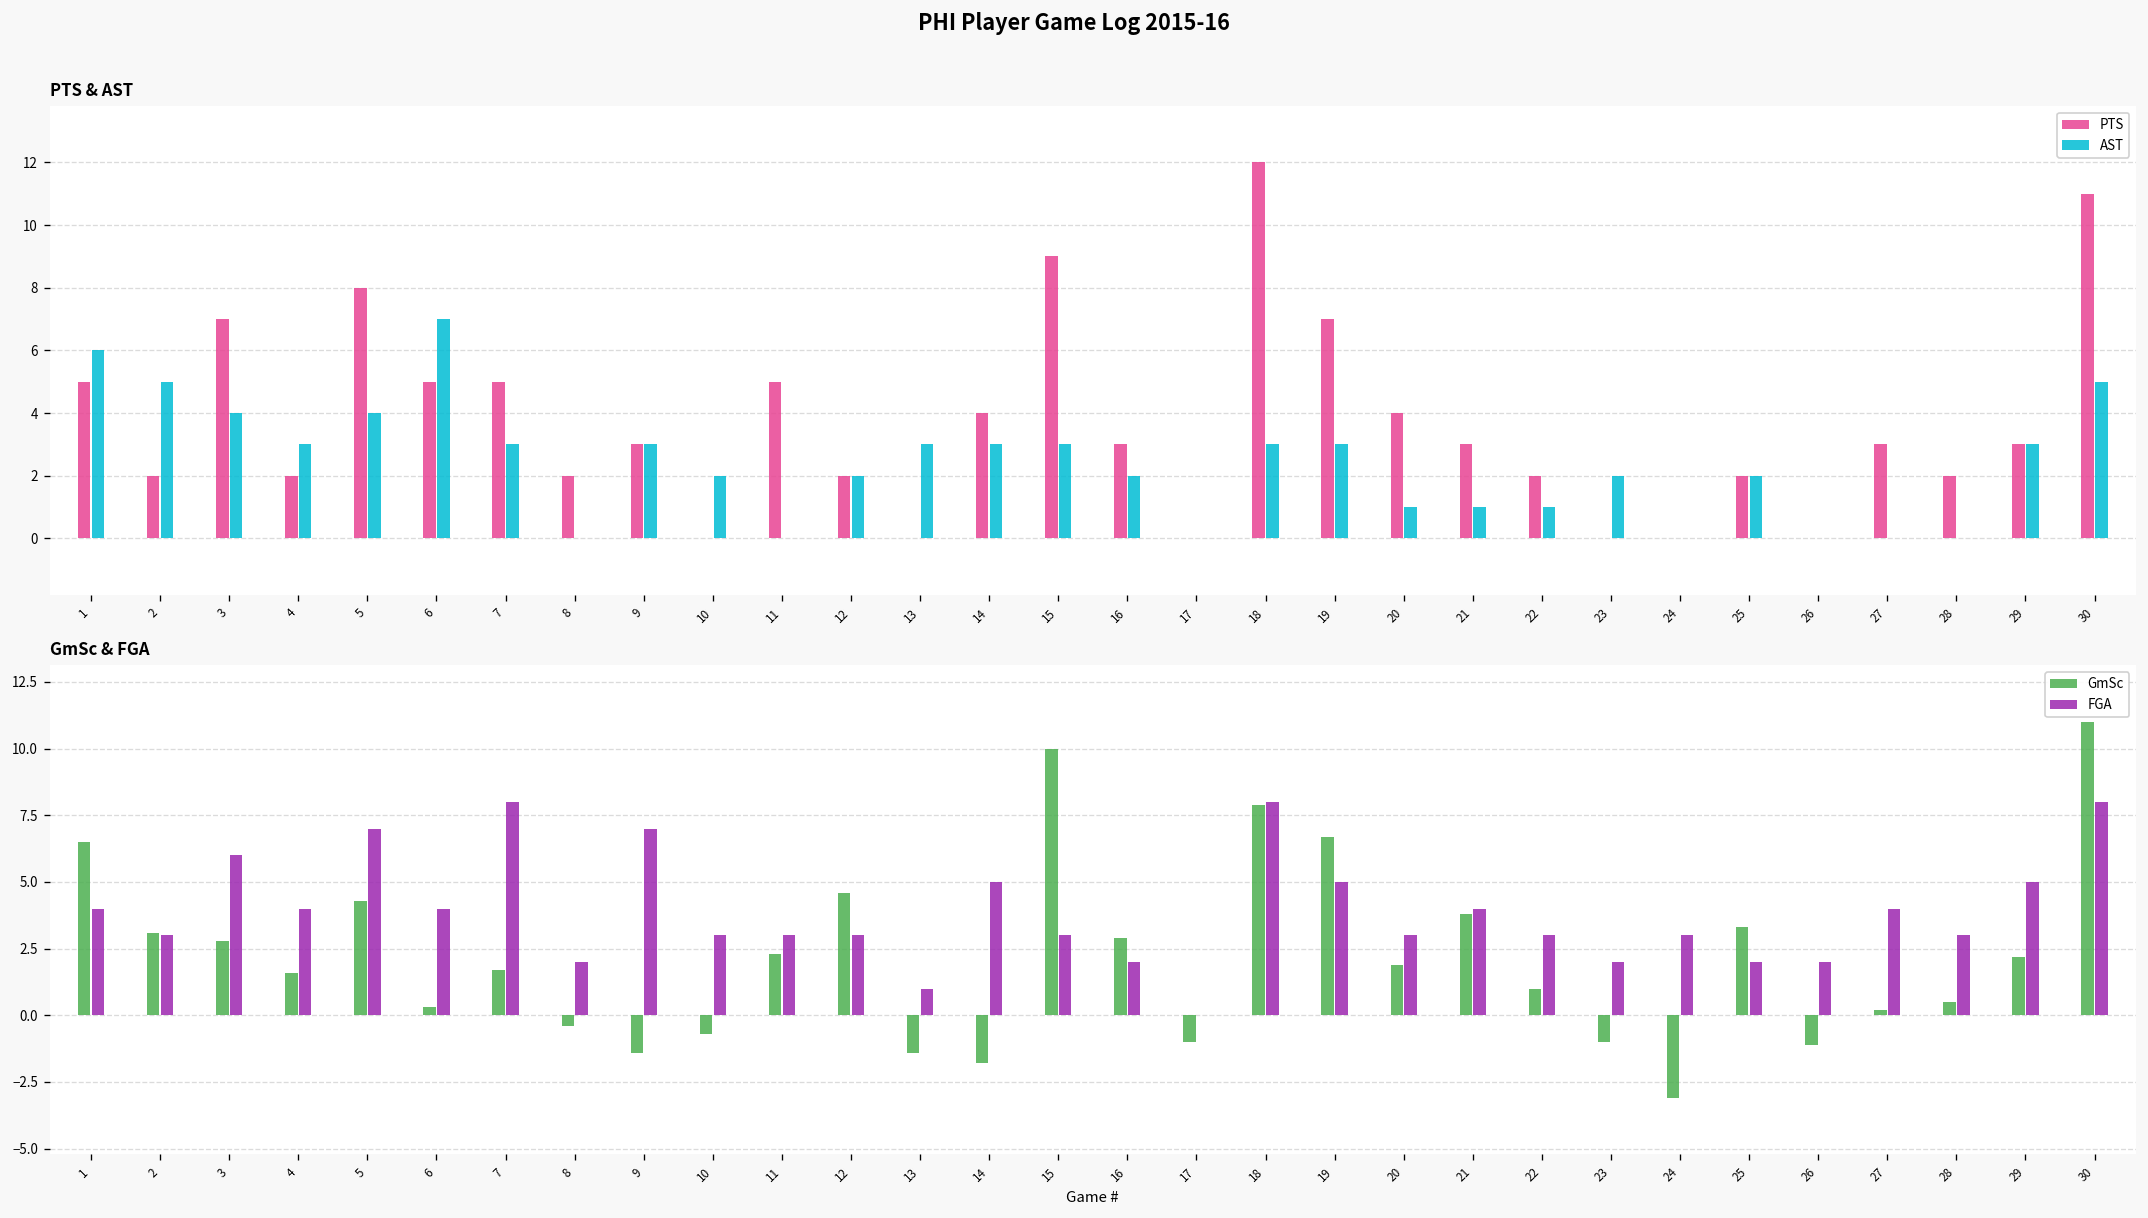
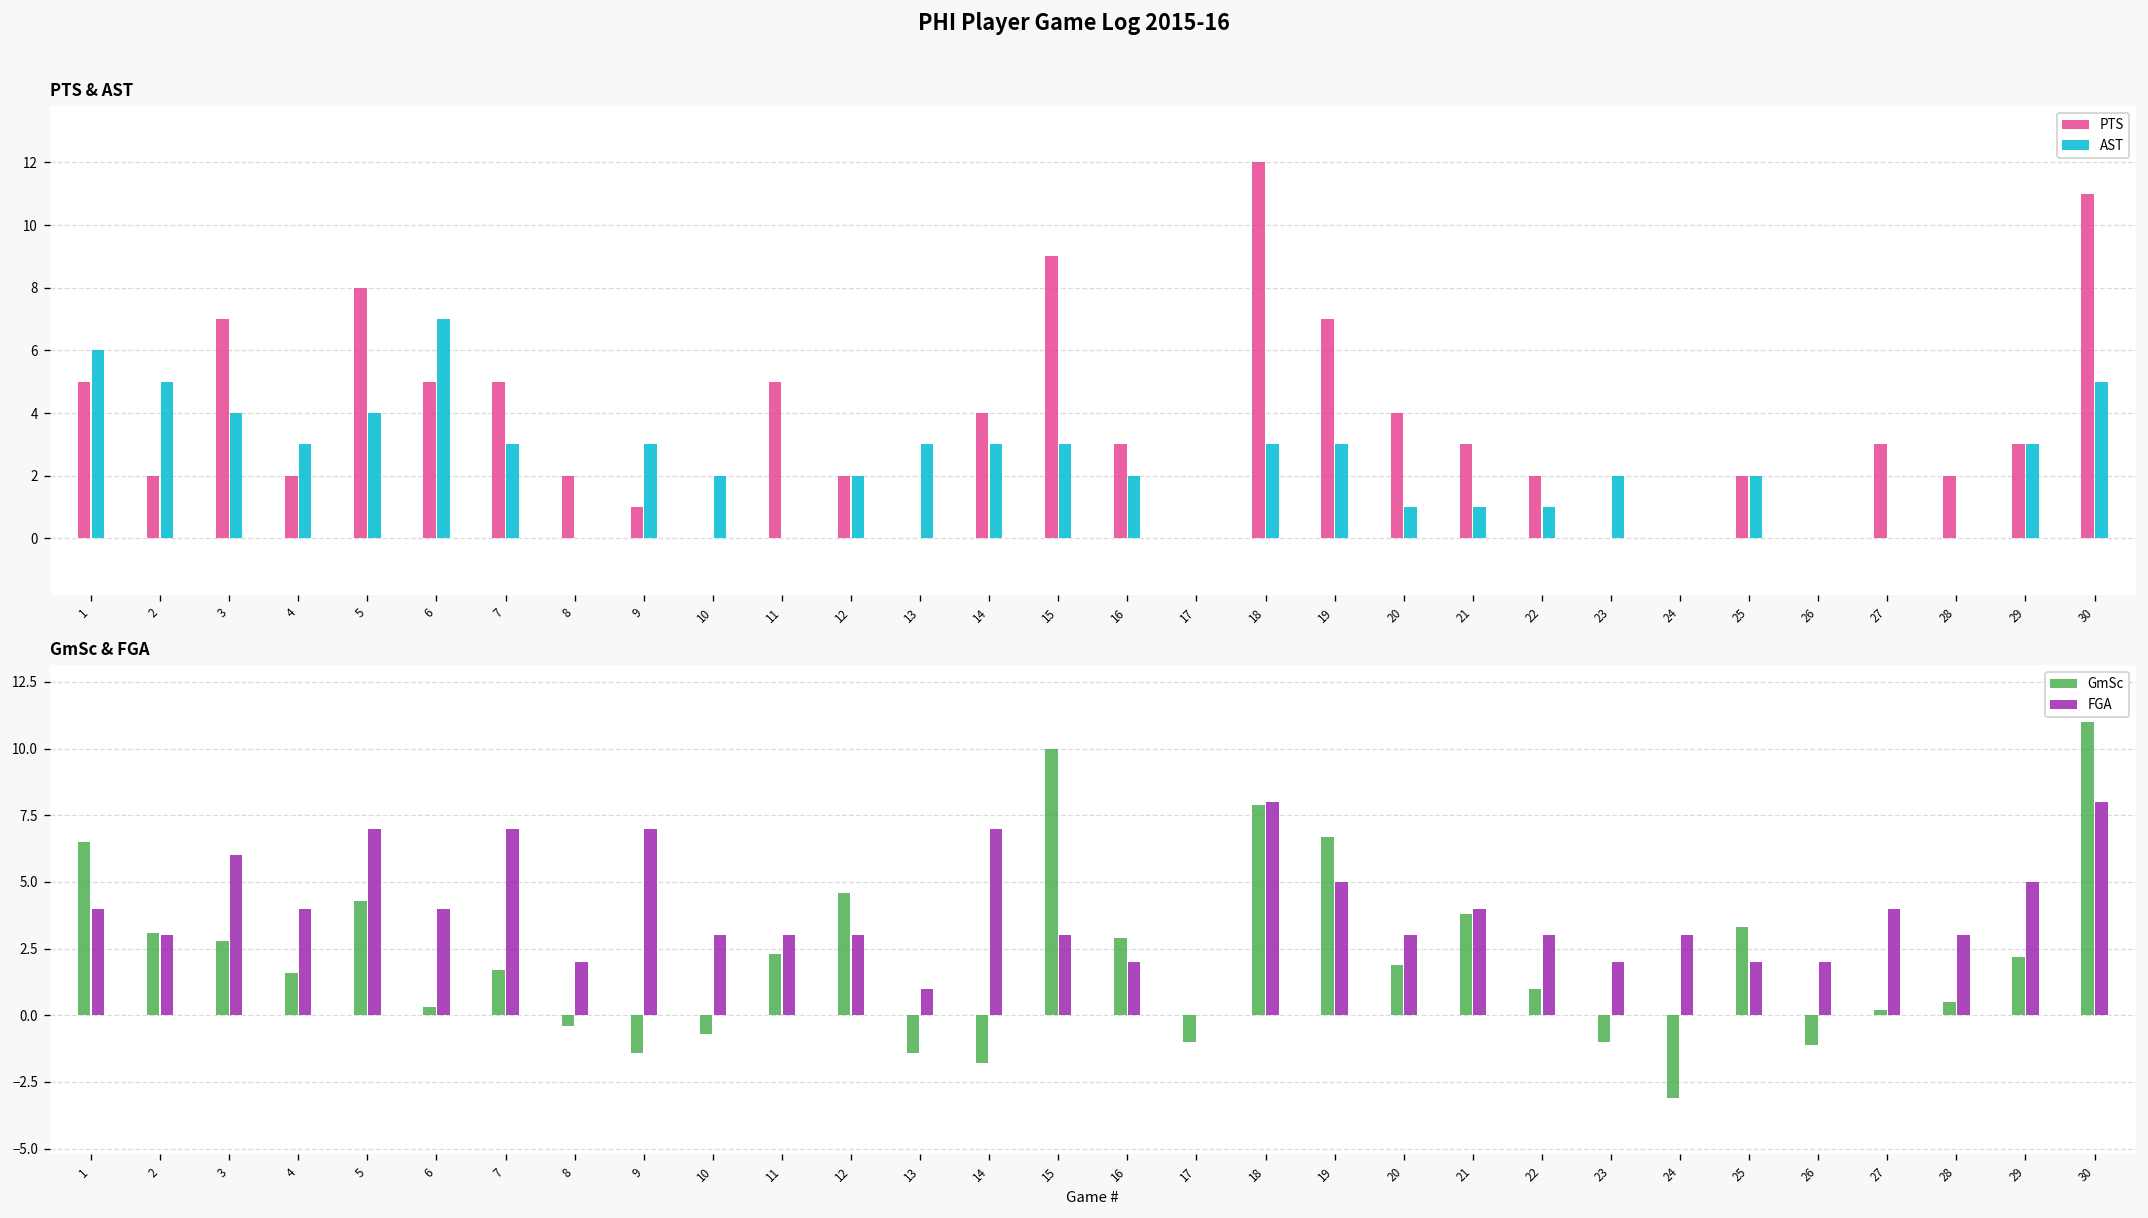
  {
    "PTS & AST": {
      "PTS": {
        "1": 5,
        "2": 2,
        "3": 7,
        "4": 2,
        "5": 8,
        "6": 5,
        "7": 5,
        "8": 2,
-       "9": 3,
+       "9": 1,
        "10": 0,
        "11": 5,
        "12": 2,
        "13": 0,
        "14": 4,
        "15": 9,
        "16": 3,
        "17": 0,
        "18": 12,
        "19": 7,
        "20": 4,
        "21": 3,
        "22": 2,
        "23": 0,
        "24": 0,
        "25": 2,
        "26": 0,
        "27": 3,
        "28": 2,
        "29": 3,
        "30": 11
      },
      "AST": {
        "1": 6,
        "2": 5,
        "3": 4,
        "4": 3,
        "5": 4,
        "6": 7,
        "7": 3,
        "8": 0,
        "9": 3,
        "10": 2,
        "11": 0,
        "12": 2,
        "13": 3,
        "14": 3,
        "15": 3,
        "16": 2,
        "17": 0,
        "18": 3,
        "19": 3,
        "20": 1,
        "21": 1,
        "22": 1,
        "23": 2,
        "24": 0,
        "25": 2,
        "26": 0,
        "27": 0,
        "28": 0,
        "29": 3,
        "30": 5
      }
    },
    "GmSc & FGA": {
      "GmSc": {
        "1": 6.5,
        "2": 3,
        "3": 2.8,
        "4": 1.6,
        "5": 4.3,
        "6": 0.3,
        "7": 1.7,
        "8": -0.4,
        "9": -1.4,
        "10": -0.7,
        "11": 2.3,
        "12": 4.6,
        "13": -1.4,
        "14": -1.8,
        "15": 10,
        "16": 3,
        "17": -1,
        "18": 8,
        "19": 6.7,
        "20": 2,
        "21": 3.8,
        "22": 1,
        "23": -1,
        "24": -3,
        "25": 3.3,
        "26": -1,
        "27": 0.2,
        "28": 0.5,
        "29": 2.2,
        "30": 11
      },
      "FGA": {
        "1": 4,
        "2": 3,
        "3": 6,
        "4": 4,
        "5": 7,
        "6": 4,
-       "7": 8,
+       "7": 7,
        "8": 2,
        "9": 7,
        "10": 3,
        "11": 3,
        "12": 3,
        "13": 1,
-       "14": 5,
+       "14": 7,
        "15": 3,
        "16": 2,
        "17": 0,
        "18": 8,
        "19": 5,
        "20": 3,
        "21": 4,
        "22": 3,
        "23": 2,
        "24": 3,
        "25": 2,
        "26": 2,
        "27": 4,
        "28": 3,
        "29": 5,
        "30": 8
      }
    }
  }
